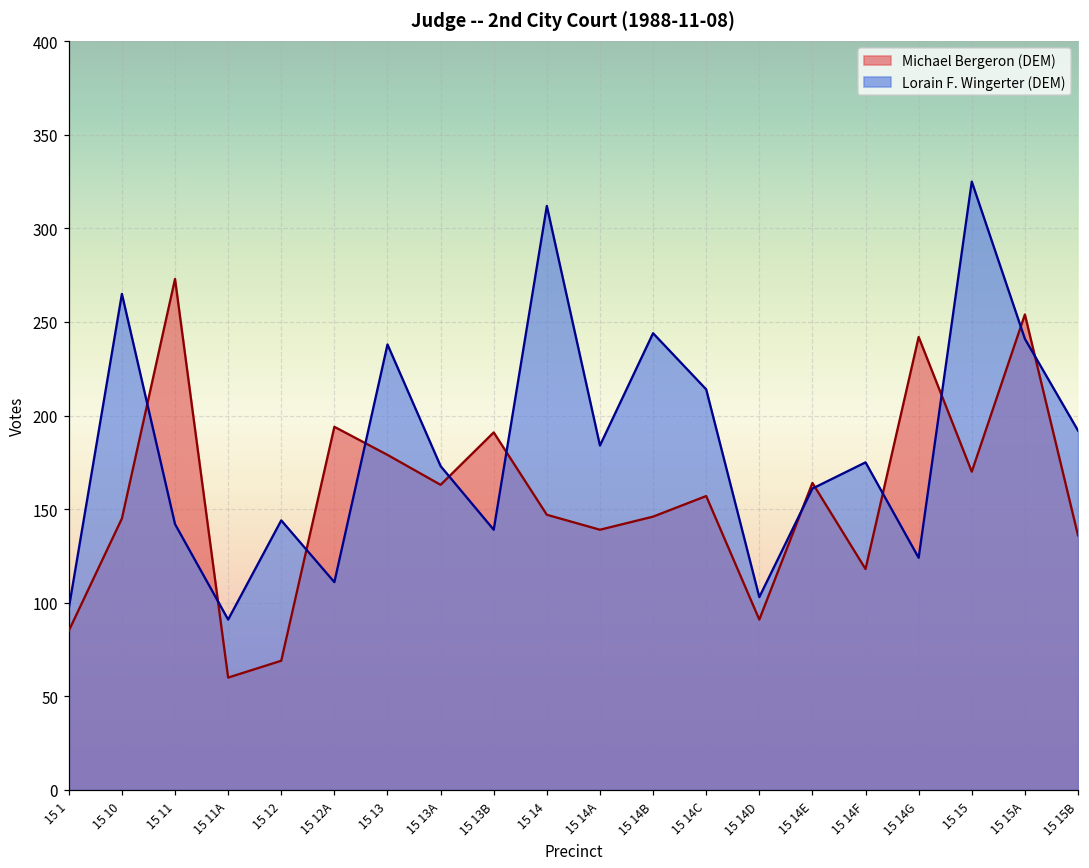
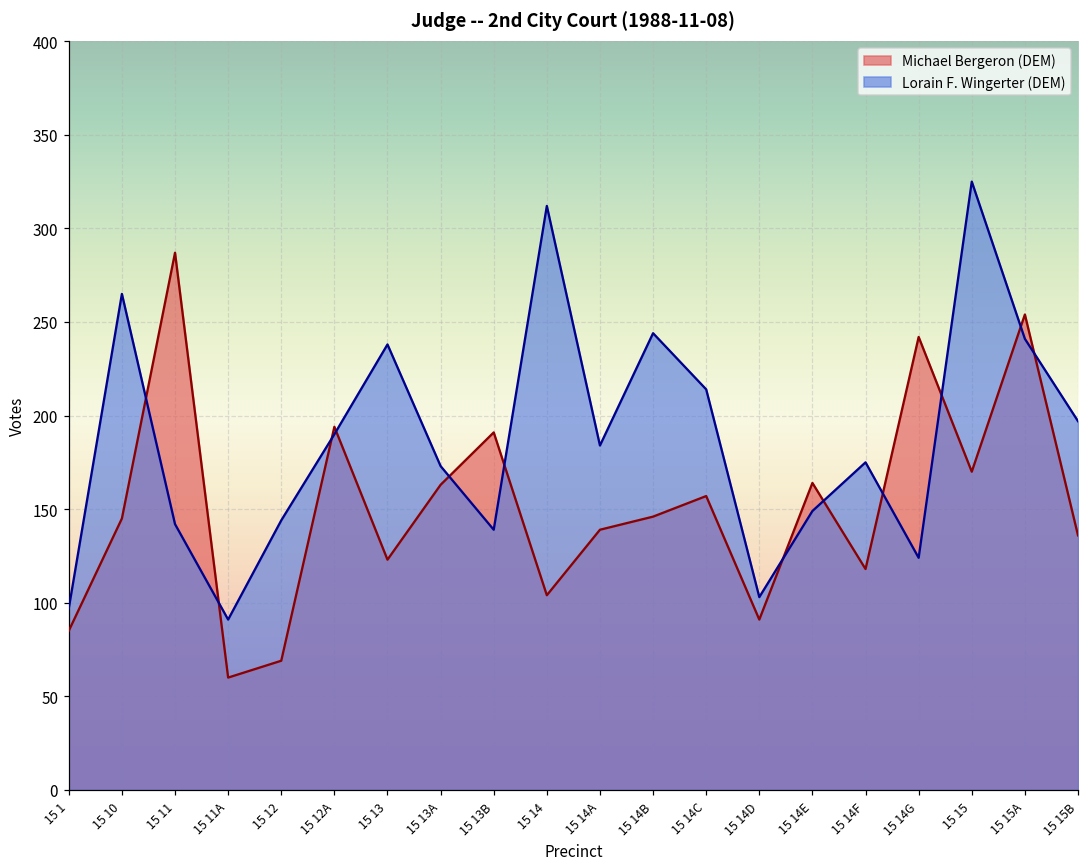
  {
    "Michael Bergeron (DEM)": {
      "15 1": 85,
      "15 10": 145,
-     "15 11": 273,
+     "15 11": 287,
      "15 11A": 60,
      "15 12": 69,
      "15 12A": 194,
-     "15 13": 179,
+     "15 13": 123,
      "15 13A": 163,
      "15 13B": 191,
-     "15 14": 147,
+     "15 14": 104,
      "15 14A": 139,
      "15 14B": 146,
      "15 14C": 157,
      "15 14D": 91,
      "15 14E": 164,
      "15 14F": 118,
      "15 14G": 242,
      "15 15": 170,
      "15 15A": 254,
      "15 15B": 136
    },
    "Lorain F. Wingerter (DEM)": {
      "15 1": 97,
      "15 10": 265,
      "15 11": 142,
      "15 11A": 91,
      "15 12": 144,
-     "15 12A": 111,
+     "15 12A": 190,
      "15 13": 238,
      "15 13A": 173,
      "15 13B": 139,
      "15 14": 312,
      "15 14A": 184,
      "15 14B": 244,
      "15 14C": 214,
      "15 14D": 103,
-     "15 14E": 161,
+     "15 14E": 149,
      "15 14F": 175,
      "15 14G": 124,
      "15 15": 325,
      "15 15A": 241,
-     "15 15B": 192
+     "15 15B": 197
    }
  }
